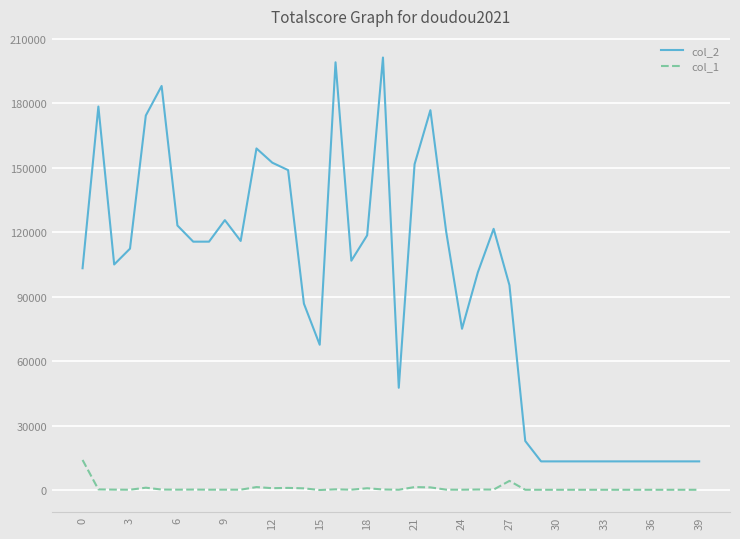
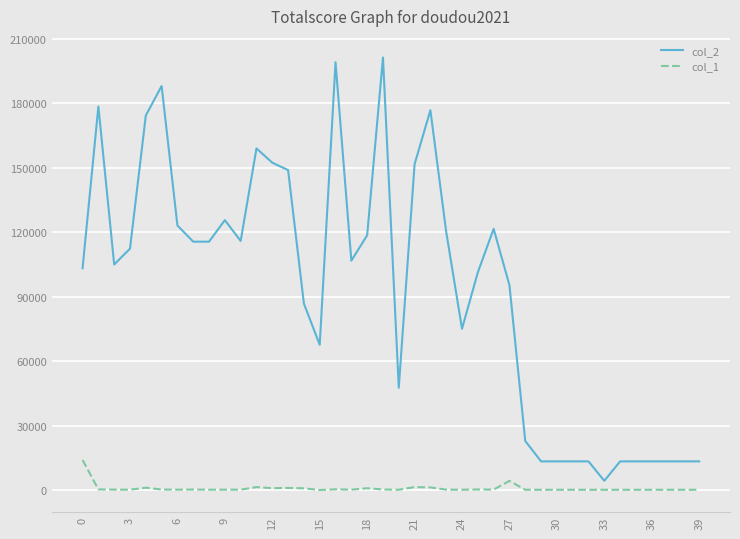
  {
    "col_2": {
      "0": 103000,
      "3": 112000,
      "6": 123000,
      "9": 126000,
      "12": 152000,
      "15": 68000,
      "18": 119000,
      "21": 152000,
      "24": 75000,
      "27": 95000,
      "30": 13000,
-     "33": 13000,
+     "33": 4000,
      "36": 13000,
      "39": 13000
    },
    "col_1": {
      "0": 14000,
      "3": 0,
      "6": 0,
      "9": 0,
      "12": 1000,
      "15": 0,
      "18": 1000,
      "21": 1000,
      "24": 0,
      "27": 4000,
      "30": 0,
      "33": 0,
      "36": 0,
      "39": 0
    }
  }
